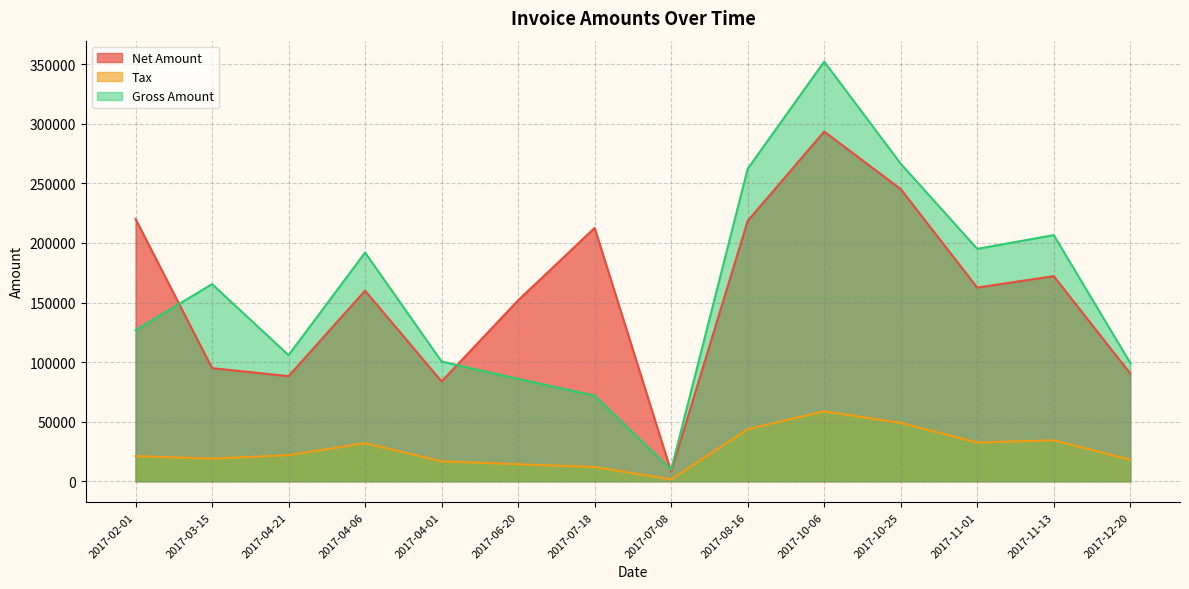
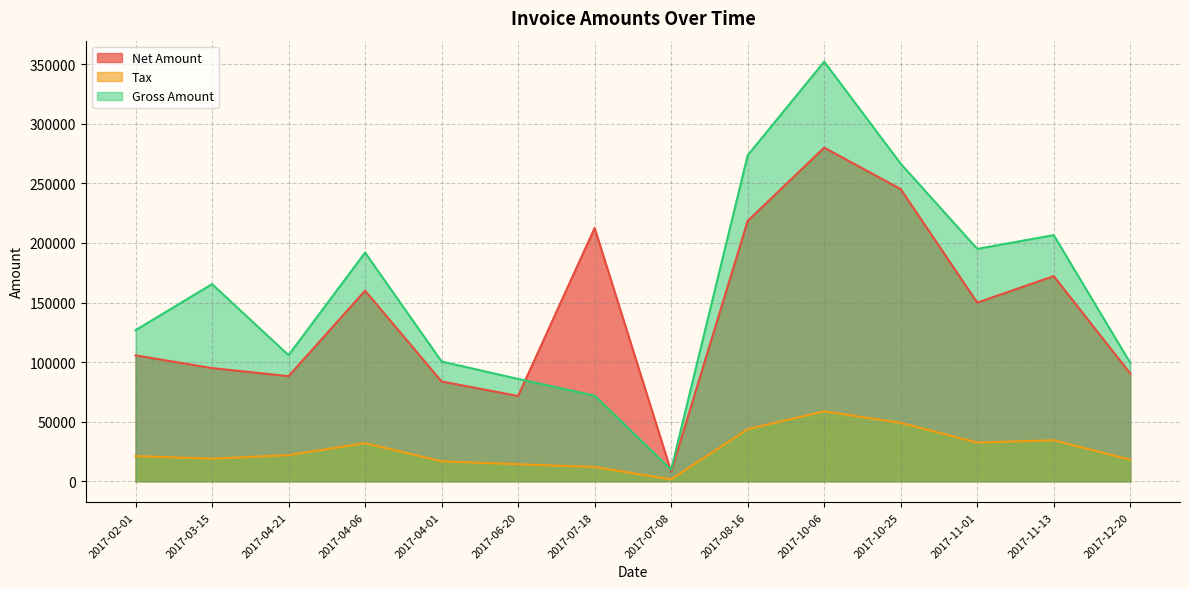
  {
    "Net Amount": {
-     "2017-02-01": 220000,
+     "2017-02-01": 106000,
      "2017-03-15": 95000,
      "2017-04-21": 88000,
      "2017-04-06": 160000,
      "2017-04-01": 84000,
-     "2017-06-20": 152000,
+     "2017-06-20": 72000,
      "2017-07-18": 213000,
      "2017-08-16": 218000,
-     "2017-10-06": 293000,
+     "2017-10-06": 280000,
      "2017-10-25": 245000,
-     "2017-11-01": 163000,
+     "2017-11-01": 150000,
      "2017-11-13": 172000,
      "2017-12-20": 90000
    },
    "Tax": {
      "2017-02-01": 21000,
      "2017-03-15": 19000,
      "2017-04-21": 22000,
      "2017-04-06": 32000,
      "2017-04-01": 17000,
      "2017-06-20": 14000,
      "2017-07-18": 12000,
      "2017-07-08": 2000,
      "2017-08-16": 44000,
      "2017-10-06": 59000,
      "2017-10-25": 49000,
      "2017-11-01": 33000,
      "2017-11-13": 34000,
      "2017-12-20": 18000
    },
    "Gross Amount": {
      "2017-02-01": 127000,
      "2017-03-15": 165000,
      "2017-04-21": 106000,
      "2017-04-06": 192000,
      "2017-04-01": 101000,
      "2017-06-20": 86000,
      "2017-07-18": 72000,
-     "2017-08-16": 262000,
+     "2017-08-16": 274000,
      "2017-10-06": 352000,
      "2017-10-25": 266000,
      "2017-11-01": 195000,
      "2017-11-13": 207000,
      "2017-12-20": 99000
    }
  }
